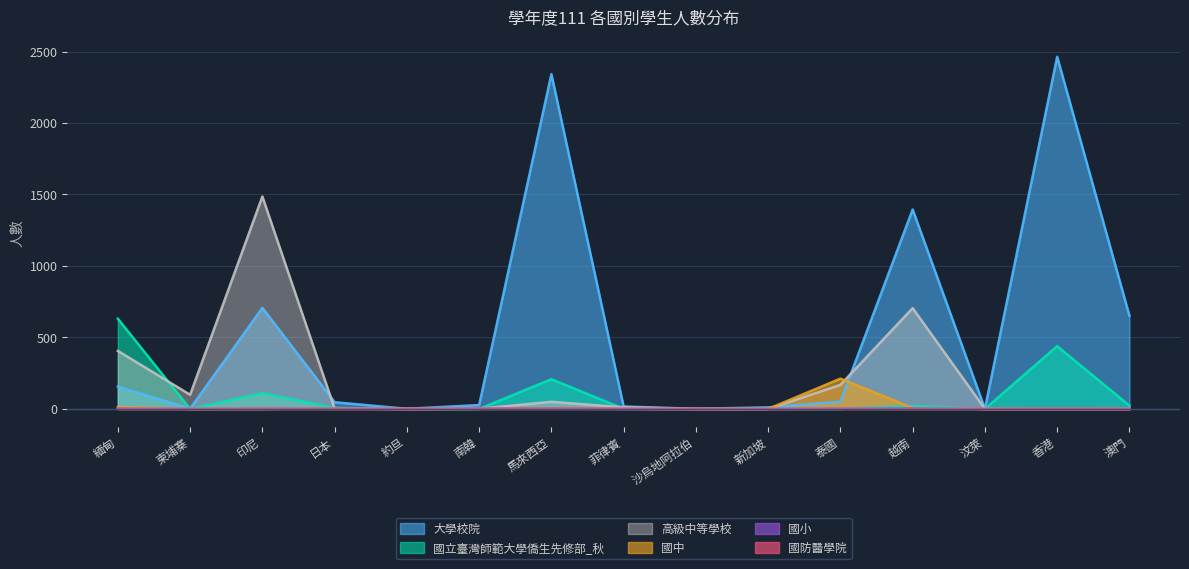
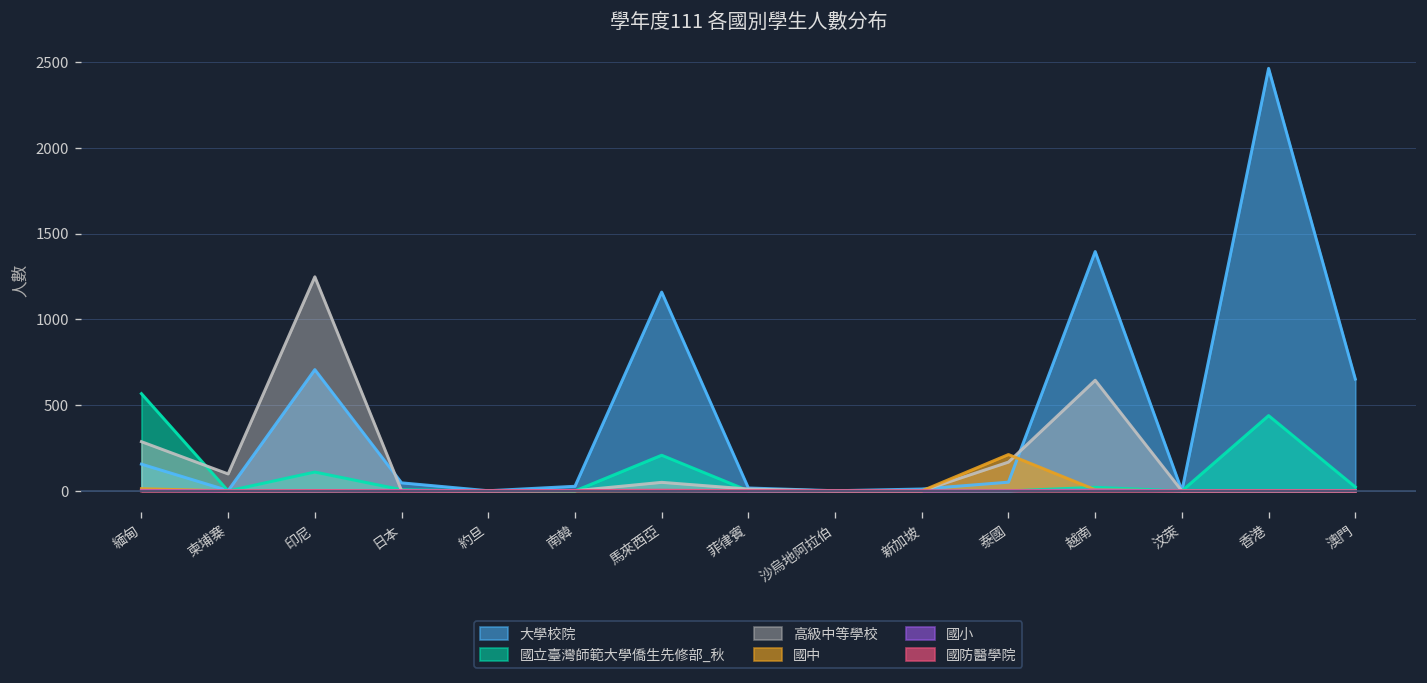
  {
    "大學校院": {
      "緬甸": 160,
      "印尼": 710,
      "日本": 50,
      "南韓": 30,
-     "馬來西亞": 2340,
+     "馬來西亞": 1160,
      "泰國": 50,
      "越南": 1400,
      "香港": 2460,
      "澳門": 650
    },
    "國立臺灣師範大學僑生先修部_秋": {
-     "緬甸": 630,
+     "緬甸": 570,
      "印尼": 110,
      "馬來西亞": 210,
      "香港": 440,
      "澳門": 20
    },
    "高級中等學校": {
-     "緬甸": 410,
+     "緬甸": 290,
      "柬埔寨": 100,
-     "印尼": 1490,
+     "印尼": 1250,
      "馬來西亞": 50,
      "泰國": 170,
-     "越南": 710
+     "越南": 650
    },
    "國中": {
      "泰國": 210
    }
  }
